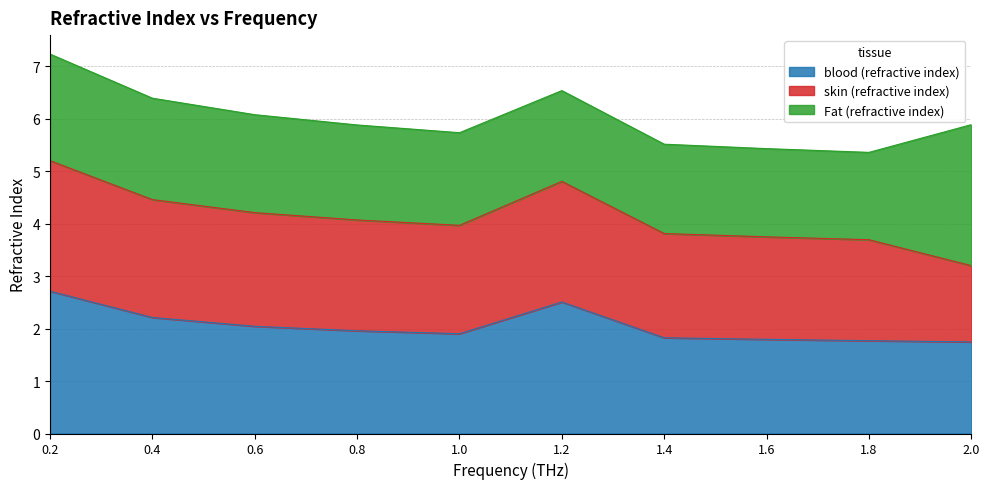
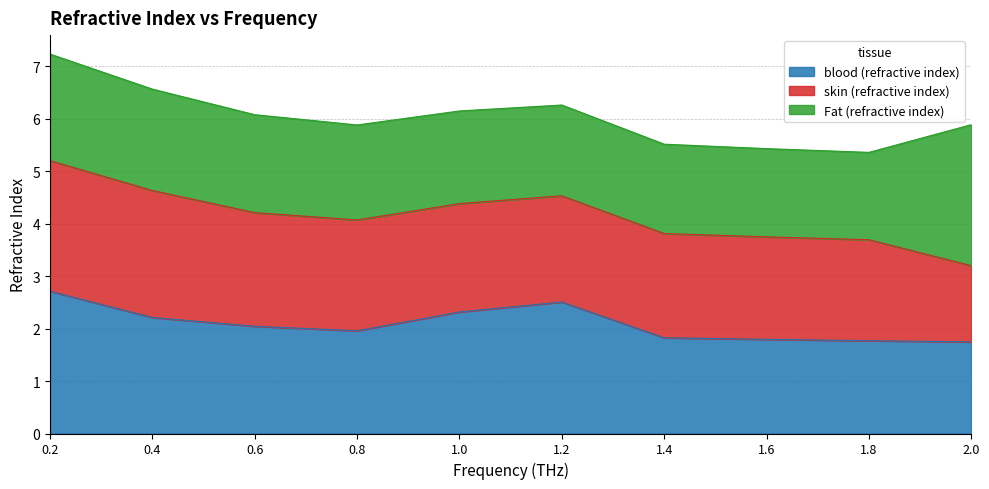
  {
    "blood (refractive index)": {
      "0.2": 2.7,
      "0.4": 2.2,
      "0.6": 2.0,
      "0.8": 2.0,
-     "1.0": 1.9,
+     "1.0": 2.3,
      "1.2": 2.5,
      "1.4": 1.8,
      "1.6": 1.8,
      "1.8": 1.8,
      "2.0": 1.7
    },
    "skin (refractive index)": {
      "0.2": 2.5,
-     "0.4": 2.2,
+     "0.4": 2.4,
      "0.6": 2.2,
      "0.8": 2.1,
      "1.0": 2.1,
-     "1.2": 2.3,
+     "1.2": 2.0,
      "1.4": 2.0,
      "1.6": 2.0,
      "1.8": 1.9,
      "2.0": 1.5
    },
    "Fat (refractive index)": {
      "0.2": 2.0,
      "0.4": 1.9,
      "0.6": 1.9,
      "0.8": 1.8,
      "1.0": 1.8,
      "1.2": 1.7,
      "1.4": 1.7,
      "1.6": 1.7,
      "1.8": 1.7,
      "2.0": 2.7
    }
  }
